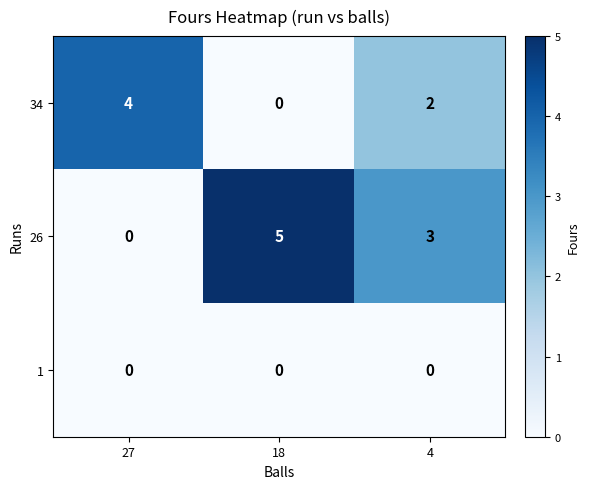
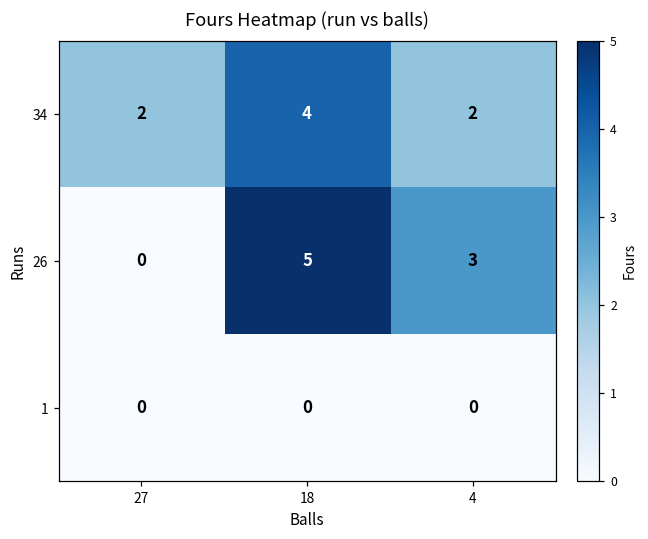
  {
    "34": {
-     "27": 4,
-     "18": 0,
+     "27": 2,
+     "18": 4,
      "4": 2
    },
    "26": {
      "27": 0,
      "18": 5,
      "4": 3
    },
    "1": {
      "27": 0,
      "18": 0,
      "4": 0
    }
  }
